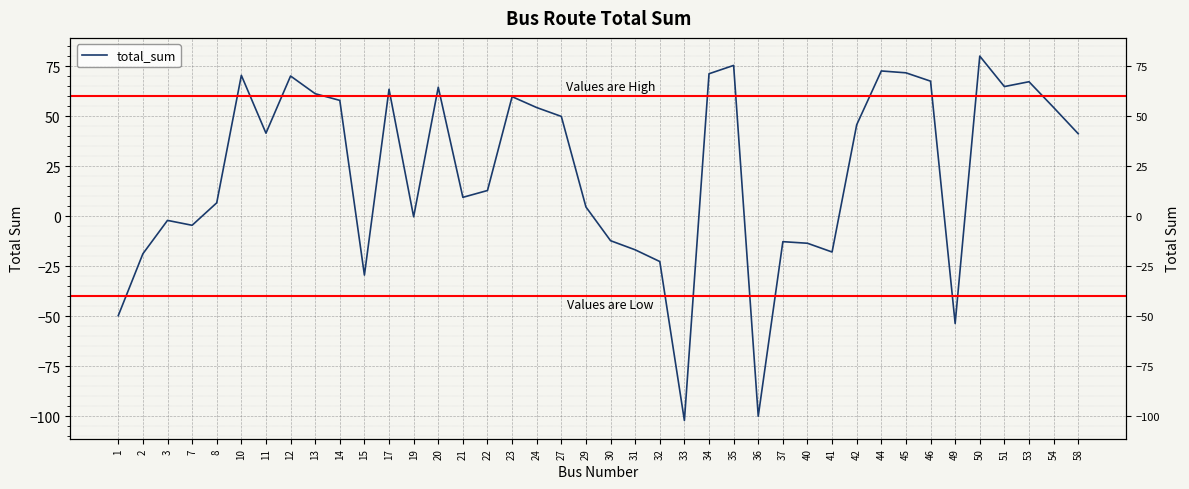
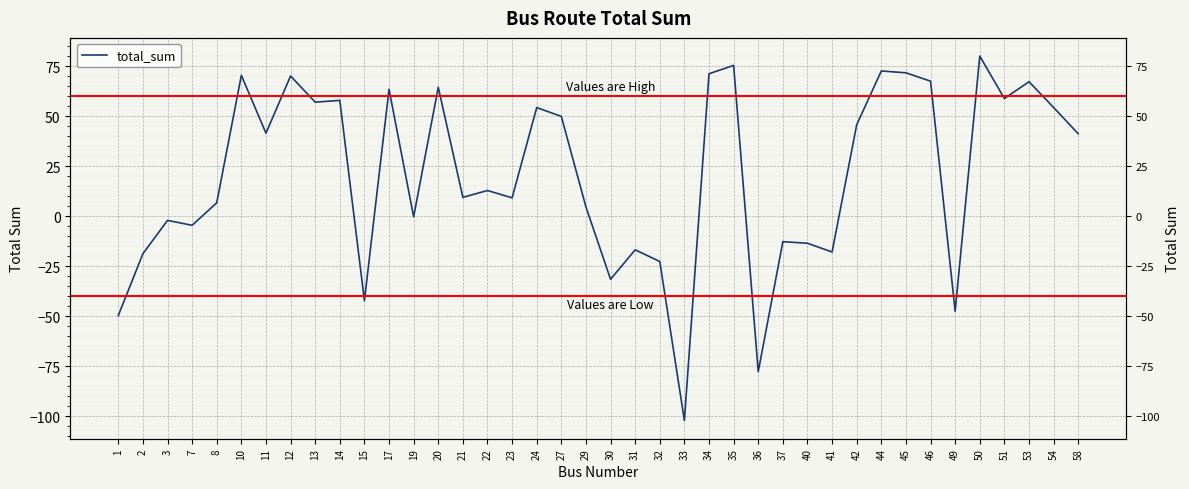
  {
    "1": -50,
    "2": -19,
    "3": -2,
    "7": -5,
    "8": 7,
    "10": 70,
    "11": 41,
    "12": 70,
-   "13": 61,
+   "13": 57,
    "14": 58,
-   "15": -29,
+   "15": -42,
    "17": 63,
    "19": 0,
    "20": 64,
    "21": 9,
    "22": 13,
-   "23": 60,
+   "23": 9,
    "24": 54,
    "27": 50,
    "29": 5,
-   "30": -12,
+   "30": -31,
    "31": -17,
    "32": -23,
    "33": -102,
    "34": 71,
    "35": 75,
-   "36": -100,
+   "36": -78,
    "37": -13,
    "40": -14,
    "41": -18,
    "42": 46,
    "44": 73,
    "45": 72,
    "46": 67,
-   "49": -54,
+   "49": -47,
    "50": 80,
-   "51": 65,
+   "51": 59,
    "53": 67,
    "54": 54,
    "58": 41
  }
